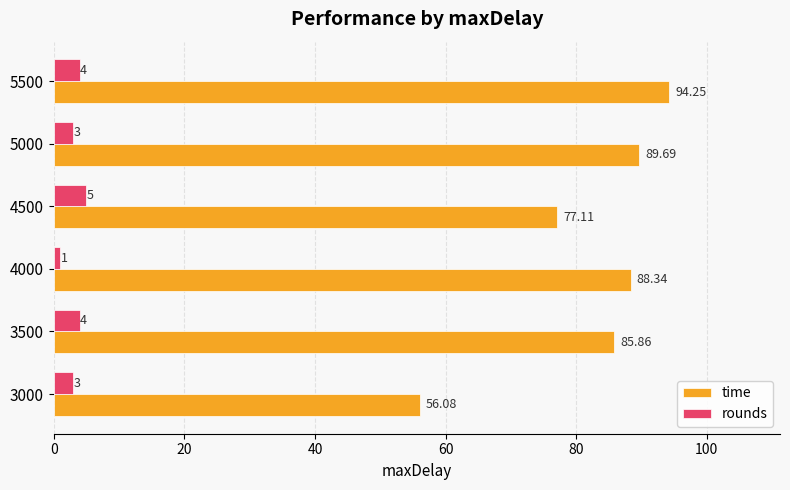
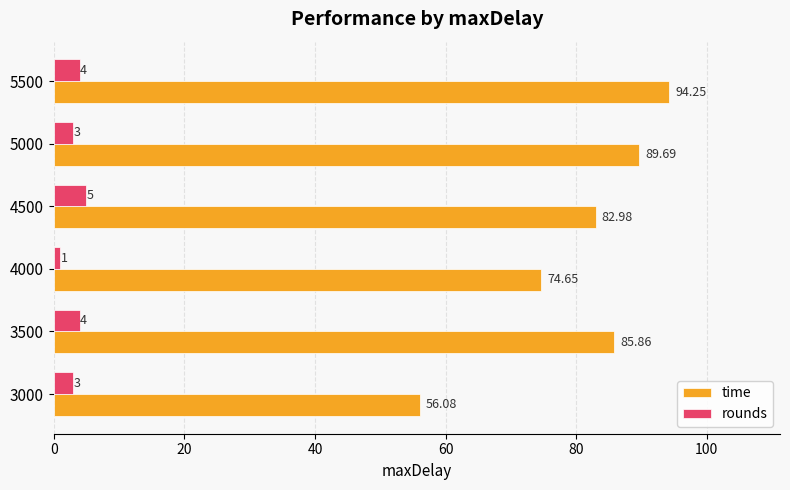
  {
    "time": {
      "5500": 94.25,
      "5000": 89.69,
-     "4500": 77.11,
-     "4000": 88.34,
+     "4500": 82.98,
+     "4000": 74.65,
      "3500": 85.86,
      "3000": 56.08
    },
    "rounds": {
      "5500": 4,
      "5000": 3,
      "4500": 5,
      "4000": 1,
      "3500": 4,
      "3000": 3
    }
  }
